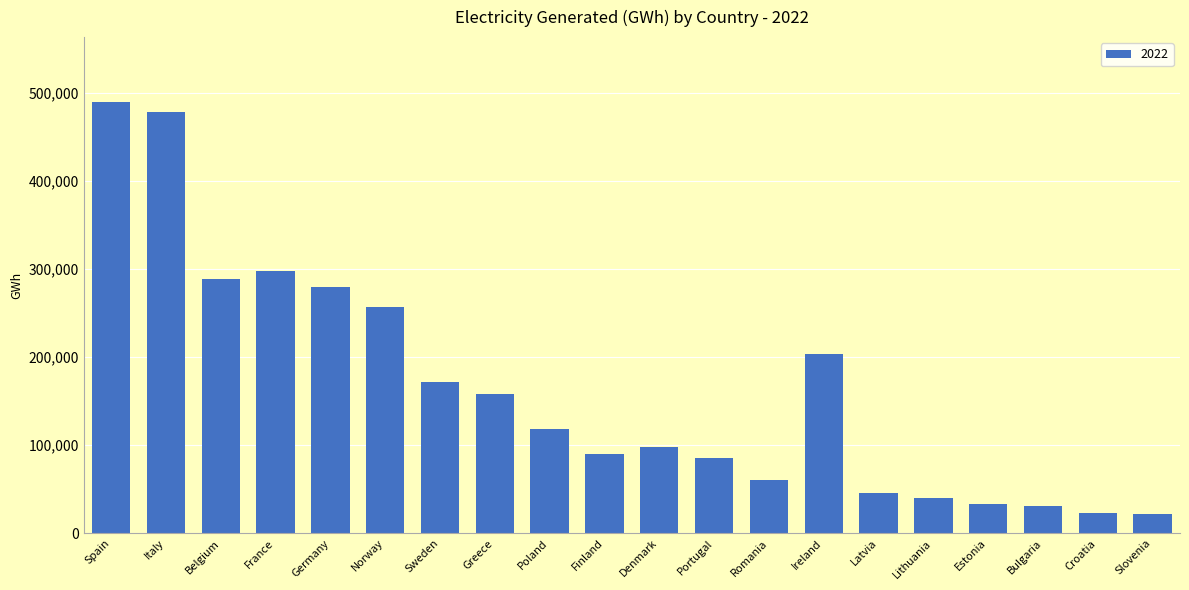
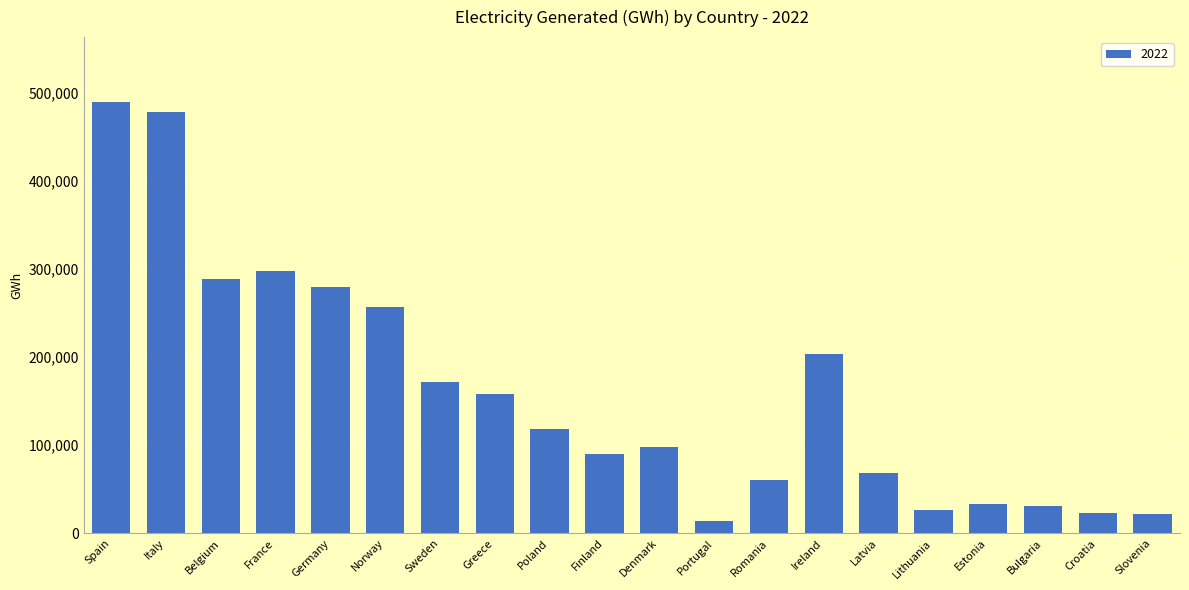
  {
    "Spain": "490,000",
    "Italy": "480,000",
    "Belgium": "290,000",
    "France": "300,000",
    "Germany": "280,000",
    "Norway": "260,000",
    "Sweden": "170,000",
    "Greece": "160,000",
    "Poland": "120,000",
    "Finland": "90,000",
    "Denmark": "100,000",
-   "Portugal": "90,000",
+   "Portugal": "10,000",
    "Romania": "60,000",
    "Ireland": "200,000",
-   "Latvia": "50,000",
-   "Lithuania": "40,000",
+   "Latvia": "70,000",
+   "Lithuania": "30,000",
    "Estonia": "30,000",
    "Bulgaria": "30,000",
    "Croatia": "20,000",
    "Slovenia": "20,000"
  }
